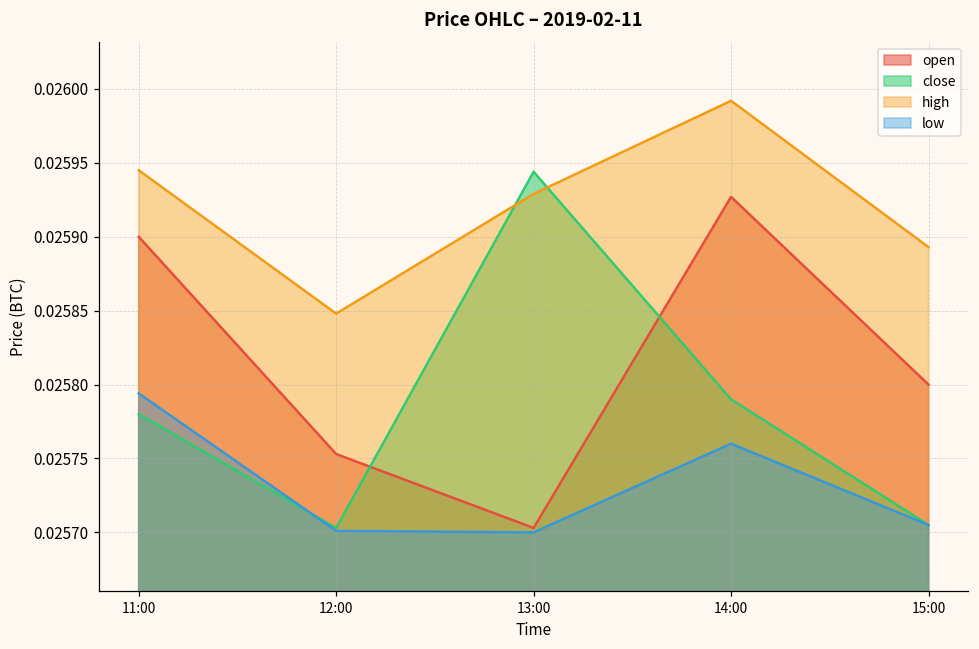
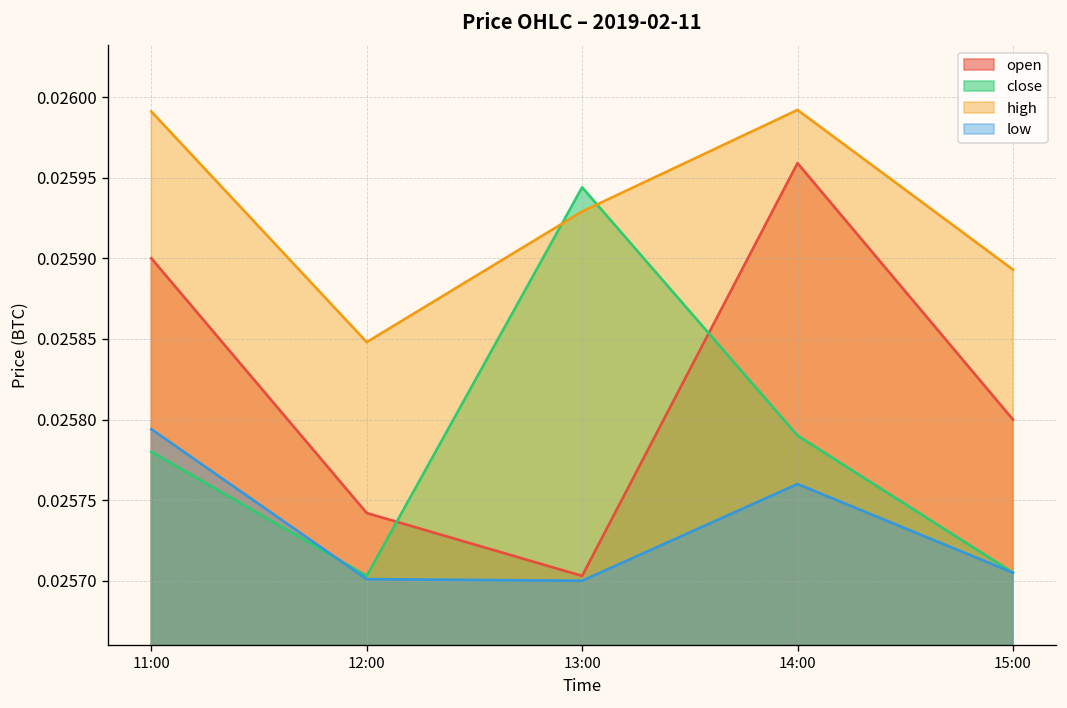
  {
    "open": {
      "11:00": 0.025900,
-     "12:00": 0.025753,
+     "12:00": 0.025742,
      "13:00": 0.025703,
-     "14:00": 0.025927,
+     "14:00": 0.025959,
      "15:00": 0.025800
    },
    "close": {
      "11:00": 0.025780,
      "12:00": 0.025703,
      "13:00": 0.025944,
      "14:00": 0.025790
    },
    "high": {
-     "11:00": 0.025945,
+     "11:00": 0.025991,
      "12:00": 0.025848,
      "13:00": 0.025929,
      "14:00": 0.025992,
      "15:00": 0.025893
    },
    "low": {
      "11:00": 0.025794,
      "12:00": 0.025701,
      "13:00": 0.025700,
      "14:00": 0.025760
    }
  }
